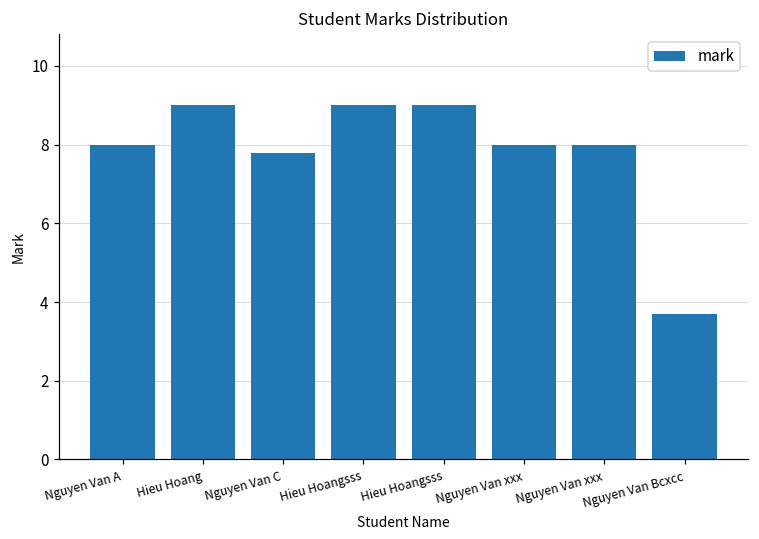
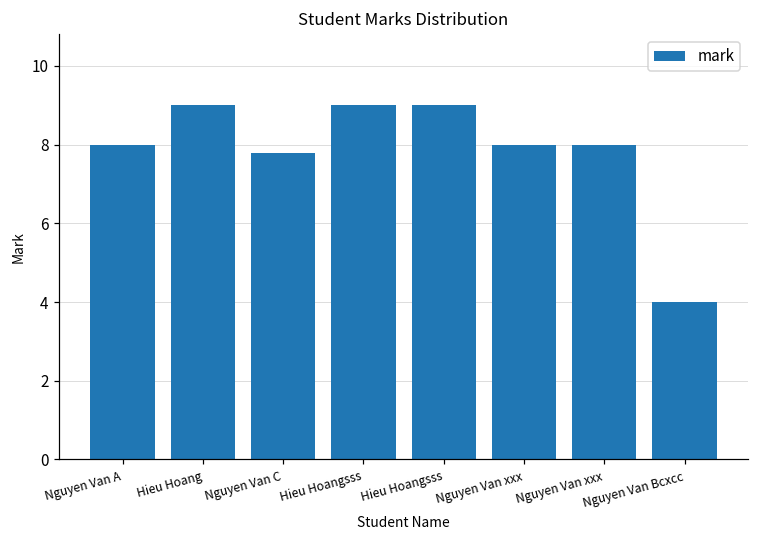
  {
    "Nguyen Van A": 8.0,
    "Hieu Hoang": 9.0,
    "Nguyen Van C": 7.8,
-   "Nguyen Van Bcxcc": 3.7
+   "Nguyen Van Bcxcc": 4.0
  }
